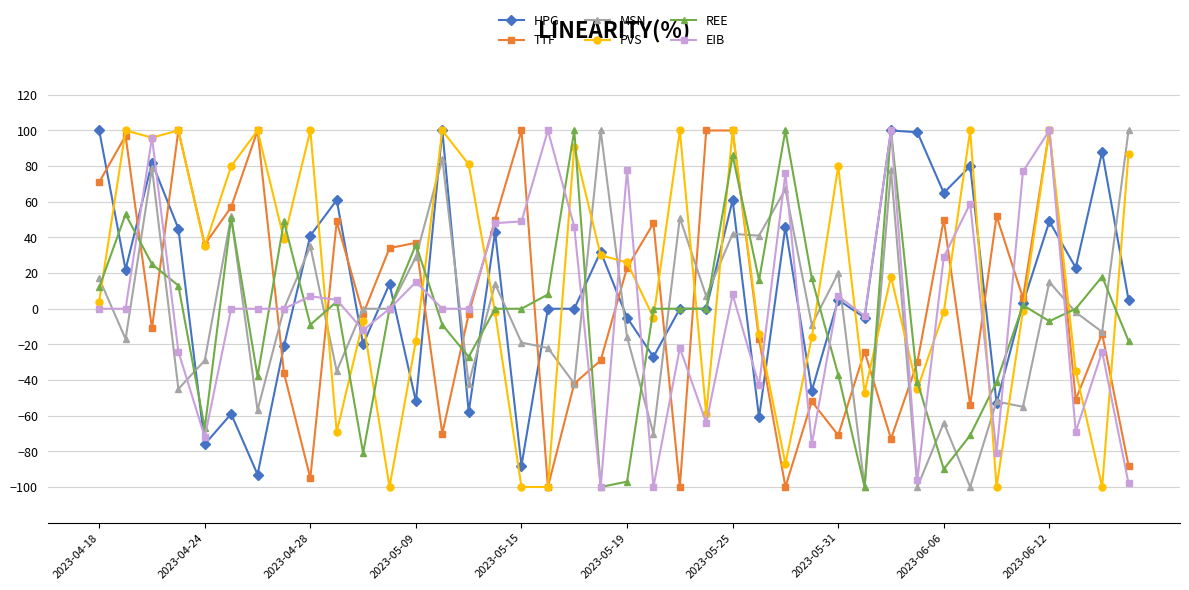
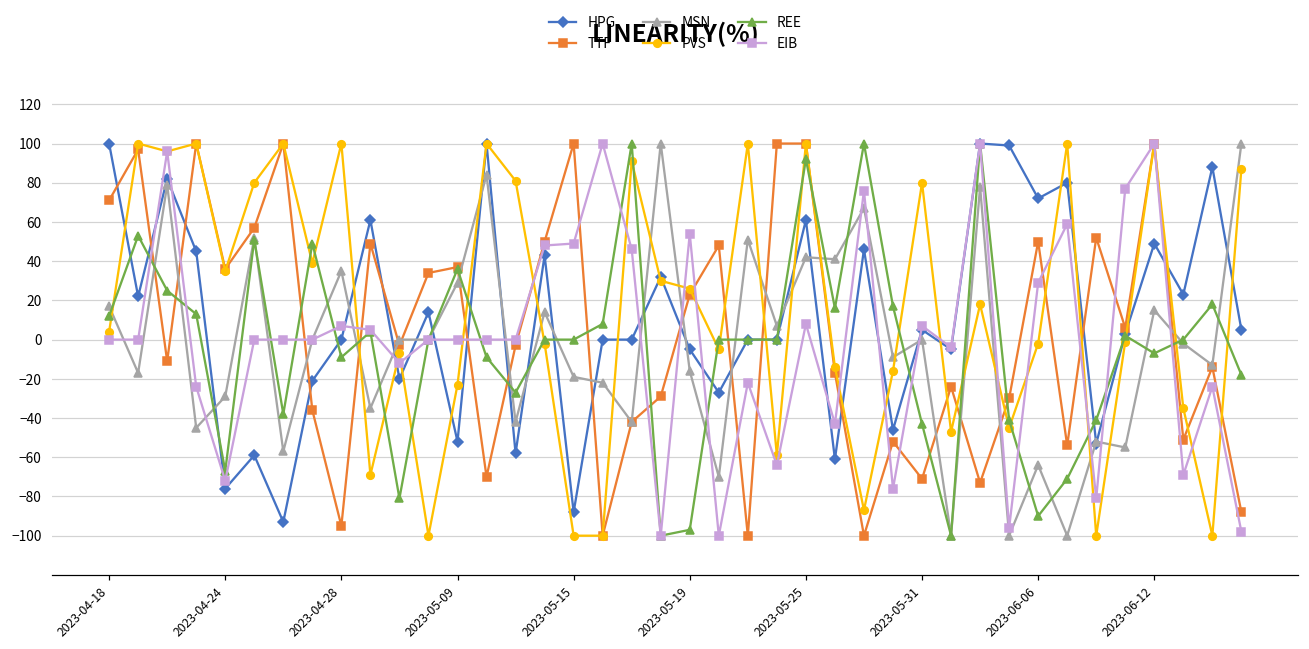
  {
    "HPG": {
      "2023-04-18": 100,
      "2023-04-24": -76,
-     "2023-04-28": 41,
+     "2023-04-28": 0,
      "2023-05-09": -52,
      "2023-05-15": -88,
      "2023-05-19": -5,
      "2023-05-25": 61,
      "2023-05-31": 5,
-     "2023-06-06": 65,
+     "2023-06-06": 72,
      "2023-06-12": 49
    },
    "TTF": {
      "2023-04-18": 71,
      "2023-04-28": -95,
      "2023-05-15": 100,
      "2023-05-19": 23,
      "2023-05-31": -71,
      "2023-06-06": 50
    },
    "MSN": {
      "2023-04-18": 17,
      "2023-04-24": -29,
      "2023-04-28": 35,
      "2023-05-09": 29,
      "2023-05-15": -19,
      "2023-05-19": -16,
      "2023-05-25": 42,
-     "2023-05-31": 20,
+     "2023-05-31": 0,
      "2023-06-06": -64,
      "2023-06-12": 15
    },
    "PVS": {
      "2023-04-18": 4,
      "2023-04-28": 100,
-     "2023-05-09": -18,
+     "2023-05-09": -23,
      "2023-05-15": -100,
      "2023-05-19": 26,
      "2023-05-31": 80,
      "2023-06-06": -2
    },
    "REE": {
      "2023-04-18": 12,
      "2023-04-24": -67,
      "2023-04-28": -9,
      "2023-05-15": 0,
      "2023-05-19": -97,
-     "2023-05-25": 86,
-     "2023-05-31": -37,
+     "2023-05-25": 92,
+     "2023-05-31": -43,
      "2023-06-06": -90,
      "2023-06-12": -7
    },
    "EIB": {
      "2023-04-18": 0,
      "2023-04-24": -72,
      "2023-04-28": 7,
-     "2023-05-09": 15,
+     "2023-05-09": 0,
      "2023-05-15": 49,
-     "2023-05-19": 78,
+     "2023-05-19": 54,
      "2023-05-25": 8,
      "2023-05-31": 7,
      "2023-06-06": 29
    }
  }
